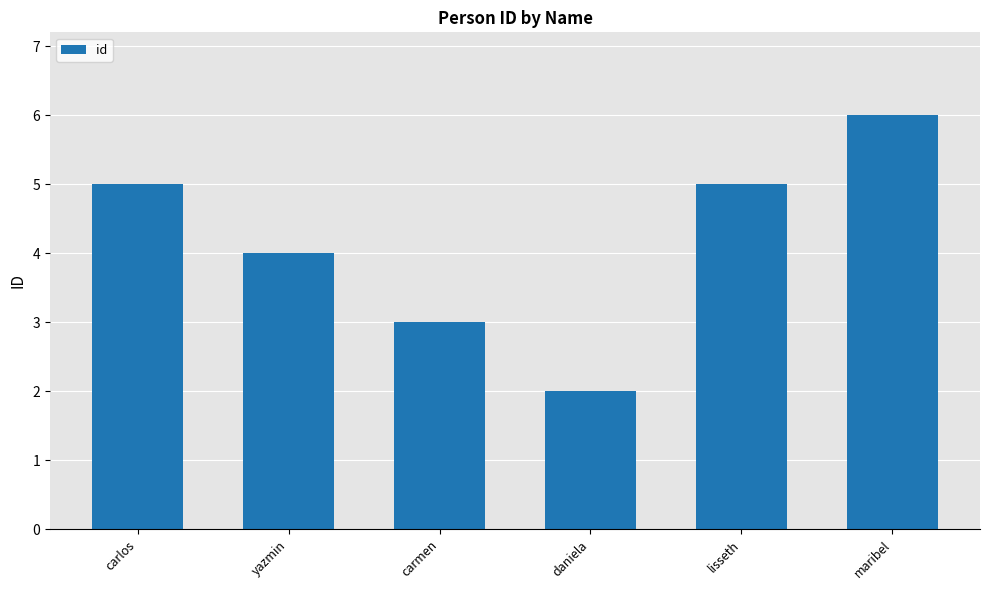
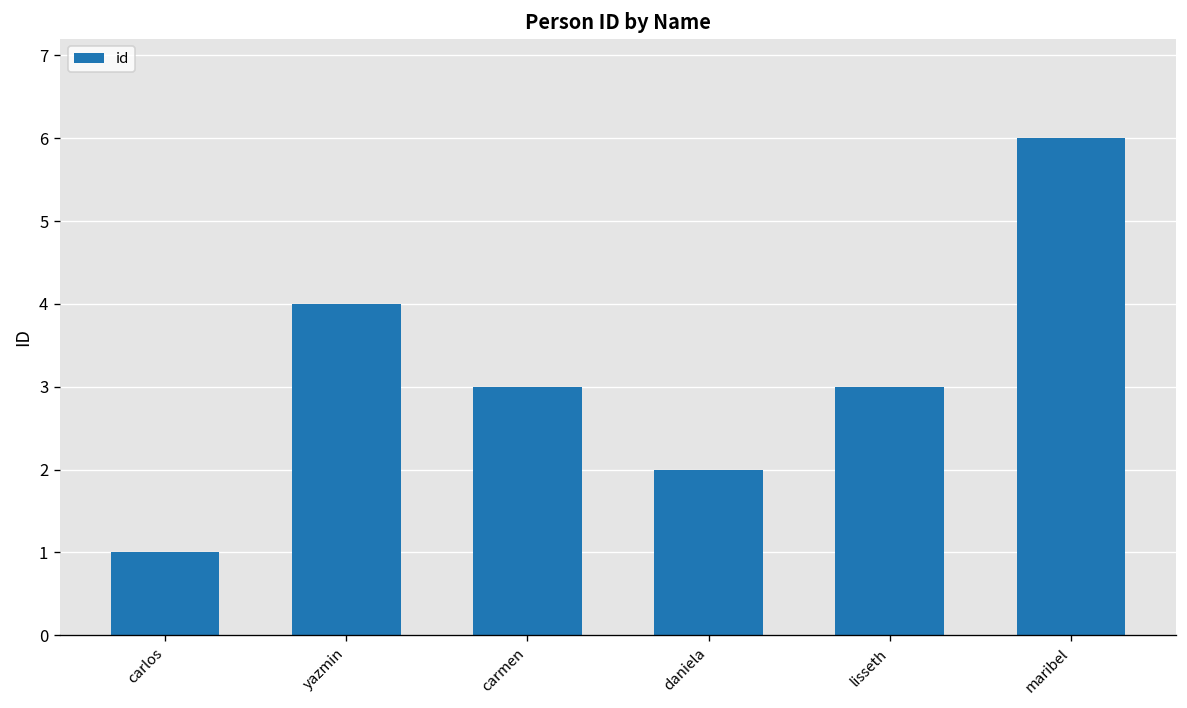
  {
-   "carlos": 5,
+   "carlos": 1,
    "yazmin": 4,
    "carmen": 3,
    "daniela": 2,
-   "lisseth": 5,
+   "lisseth": 3,
    "maribel": 6
  }
